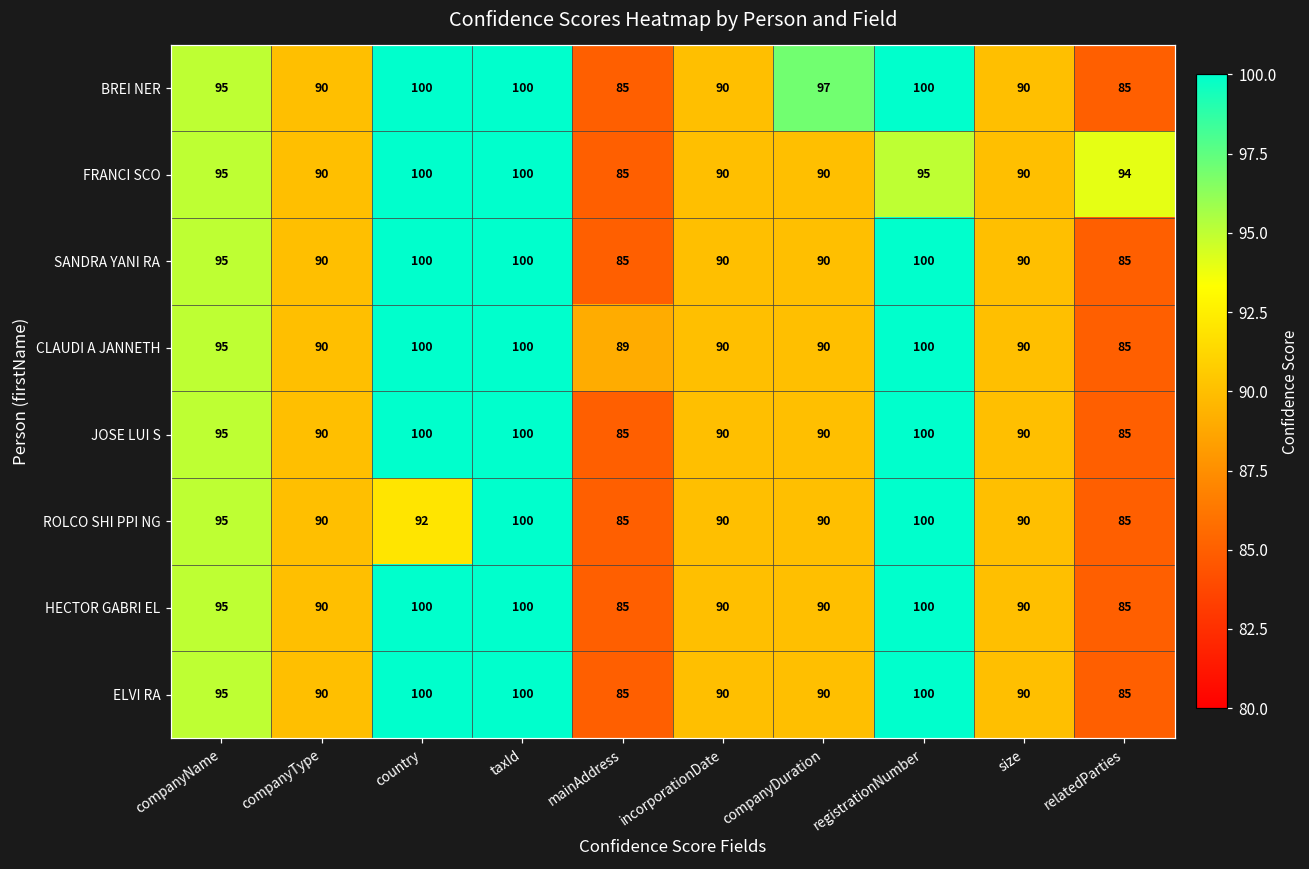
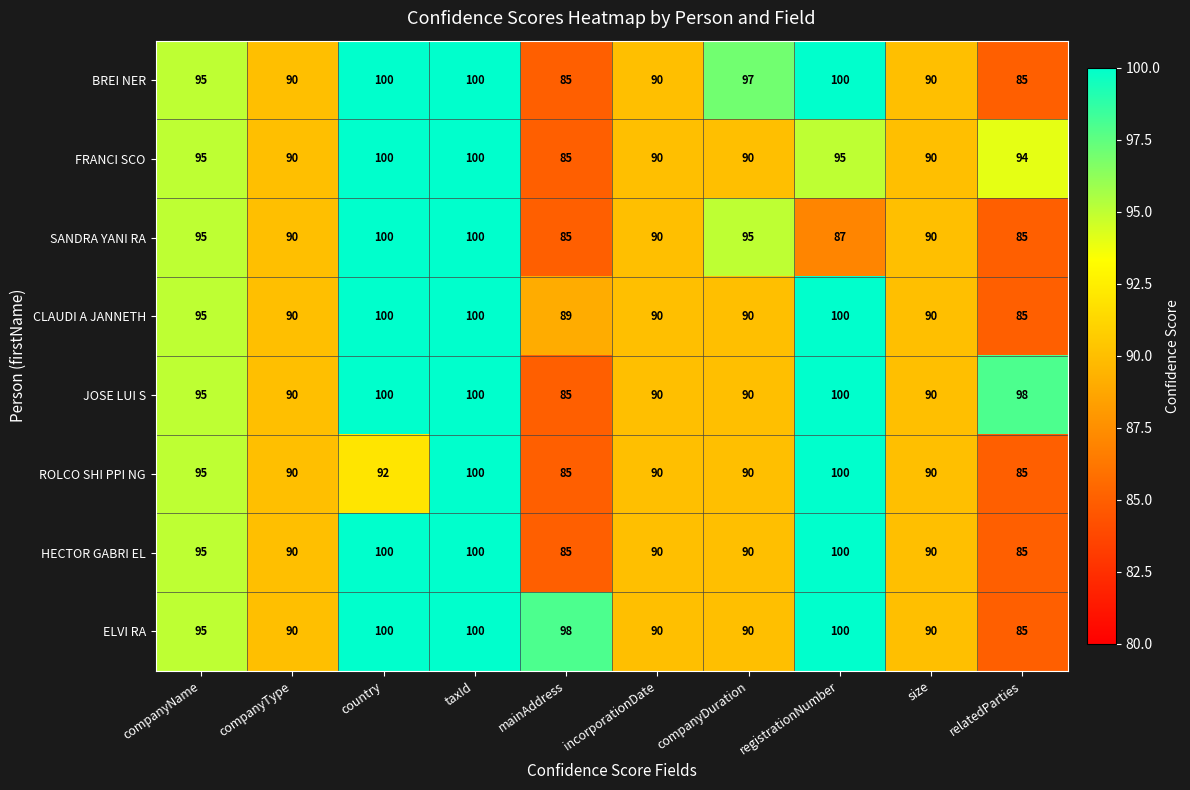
  {
    "BREI NER": {
      "companyName": 95,
      "companyType": 90,
      "country": 100,
      "taxId": 100,
      "mainAddress": 85,
      "incorporationDate": 90,
      "companyDuration": 97,
      "registrationNumber": 100,
      "size": 90,
      "relatedParties": 85
    },
    "FRANCI SCO": {
      "companyName": 95,
      "companyType": 90,
      "country": 100,
      "taxId": 100,
      "mainAddress": 85,
      "incorporationDate": 90,
      "companyDuration": 90,
      "registrationNumber": 95,
      "size": 90,
      "relatedParties": 94
    },
    "SANDRA YANI RA": {
      "companyName": 95,
      "companyType": 90,
      "country": 100,
      "taxId": 100,
      "mainAddress": 85,
      "incorporationDate": 90,
-     "companyDuration": 90,
-     "registrationNumber": 100,
+     "companyDuration": 95,
+     "registrationNumber": 87,
      "size": 90,
      "relatedParties": 85
    },
    "CLAUDI A JANNETH": {
      "companyName": 95,
      "companyType": 90,
      "country": 100,
      "taxId": 100,
      "mainAddress": 89,
      "incorporationDate": 90,
      "companyDuration": 90,
      "registrationNumber": 100,
      "size": 90,
      "relatedParties": 85
    },
    "JOSE LUI S": {
      "companyName": 95,
      "companyType": 90,
      "country": 100,
      "taxId": 100,
      "mainAddress": 85,
      "incorporationDate": 90,
      "companyDuration": 90,
      "registrationNumber": 100,
      "size": 90,
-     "relatedParties": 85
+     "relatedParties": 98
    },
    "ROLCO SHI PPI NG": {
      "companyName": 95,
      "companyType": 90,
      "country": 92,
      "taxId": 100,
      "mainAddress": 85,
      "incorporationDate": 90,
      "companyDuration": 90,
      "registrationNumber": 100,
      "size": 90,
      "relatedParties": 85
    },
    "HECTOR GABRI EL": {
      "companyName": 95,
      "companyType": 90,
      "country": 100,
      "taxId": 100,
      "mainAddress": 85,
      "incorporationDate": 90,
      "companyDuration": 90,
      "registrationNumber": 100,
      "size": 90,
      "relatedParties": 85
    },
    "ELVI RA": {
      "companyName": 95,
      "companyType": 90,
      "country": 100,
      "taxId": 100,
-     "mainAddress": 85,
+     "mainAddress": 98,
      "incorporationDate": 90,
      "companyDuration": 90,
      "registrationNumber": 100,
      "size": 90,
      "relatedParties": 85
    }
  }
